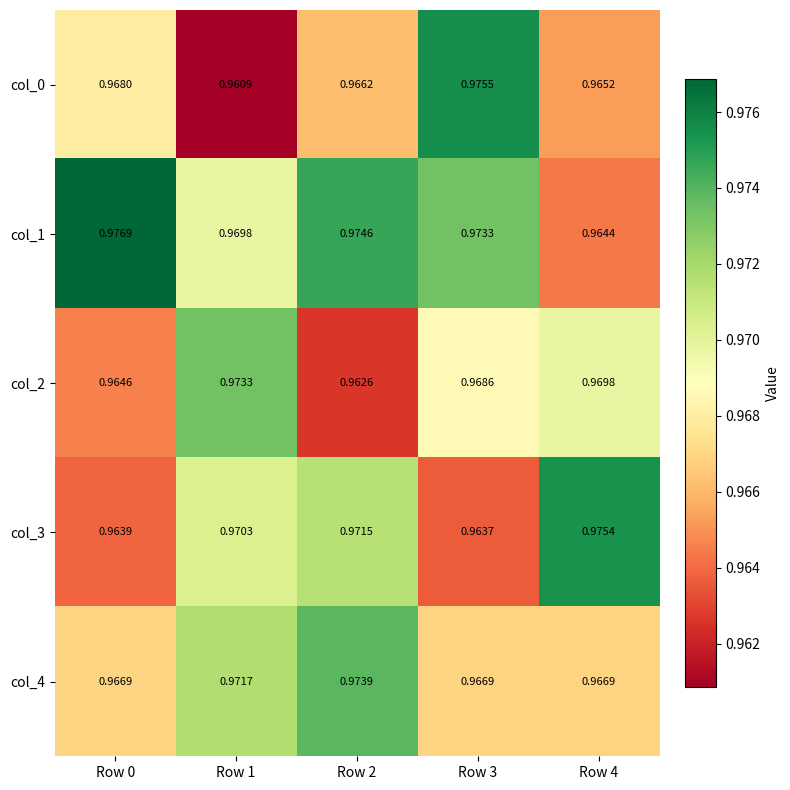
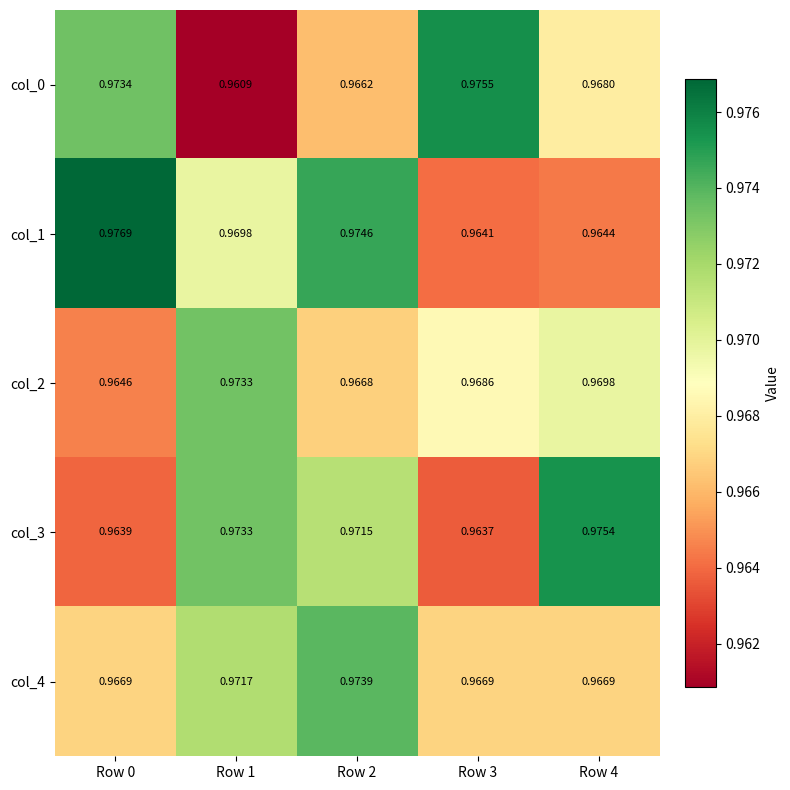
  {
    "col_0": {
-     "Row 0": 0.9680,
+     "Row 0": 0.9734,
      "Row 1": 0.9609,
      "Row 2": 0.9662,
      "Row 3": 0.9755,
-     "Row 4": 0.9652
+     "Row 4": 0.9680
    },
    "col_1": {
      "Row 0": 0.9769,
      "Row 1": 0.9698,
      "Row 2": 0.9746,
-     "Row 3": 0.9733,
+     "Row 3": 0.9641,
      "Row 4": 0.9644
    },
    "col_2": {
      "Row 0": 0.9646,
      "Row 1": 0.9733,
-     "Row 2": 0.9626,
+     "Row 2": 0.9668,
      "Row 3": 0.9686,
      "Row 4": 0.9698
    },
    "col_3": {
      "Row 0": 0.9639,
-     "Row 1": 0.9703,
+     "Row 1": 0.9733,
      "Row 2": 0.9715,
      "Row 3": 0.9637,
      "Row 4": 0.9754
    },
    "col_4": {
      "Row 0": 0.9669,
      "Row 1": 0.9717,
      "Row 2": 0.9739,
      "Row 3": 0.9669,
      "Row 4": 0.9669
    }
  }
